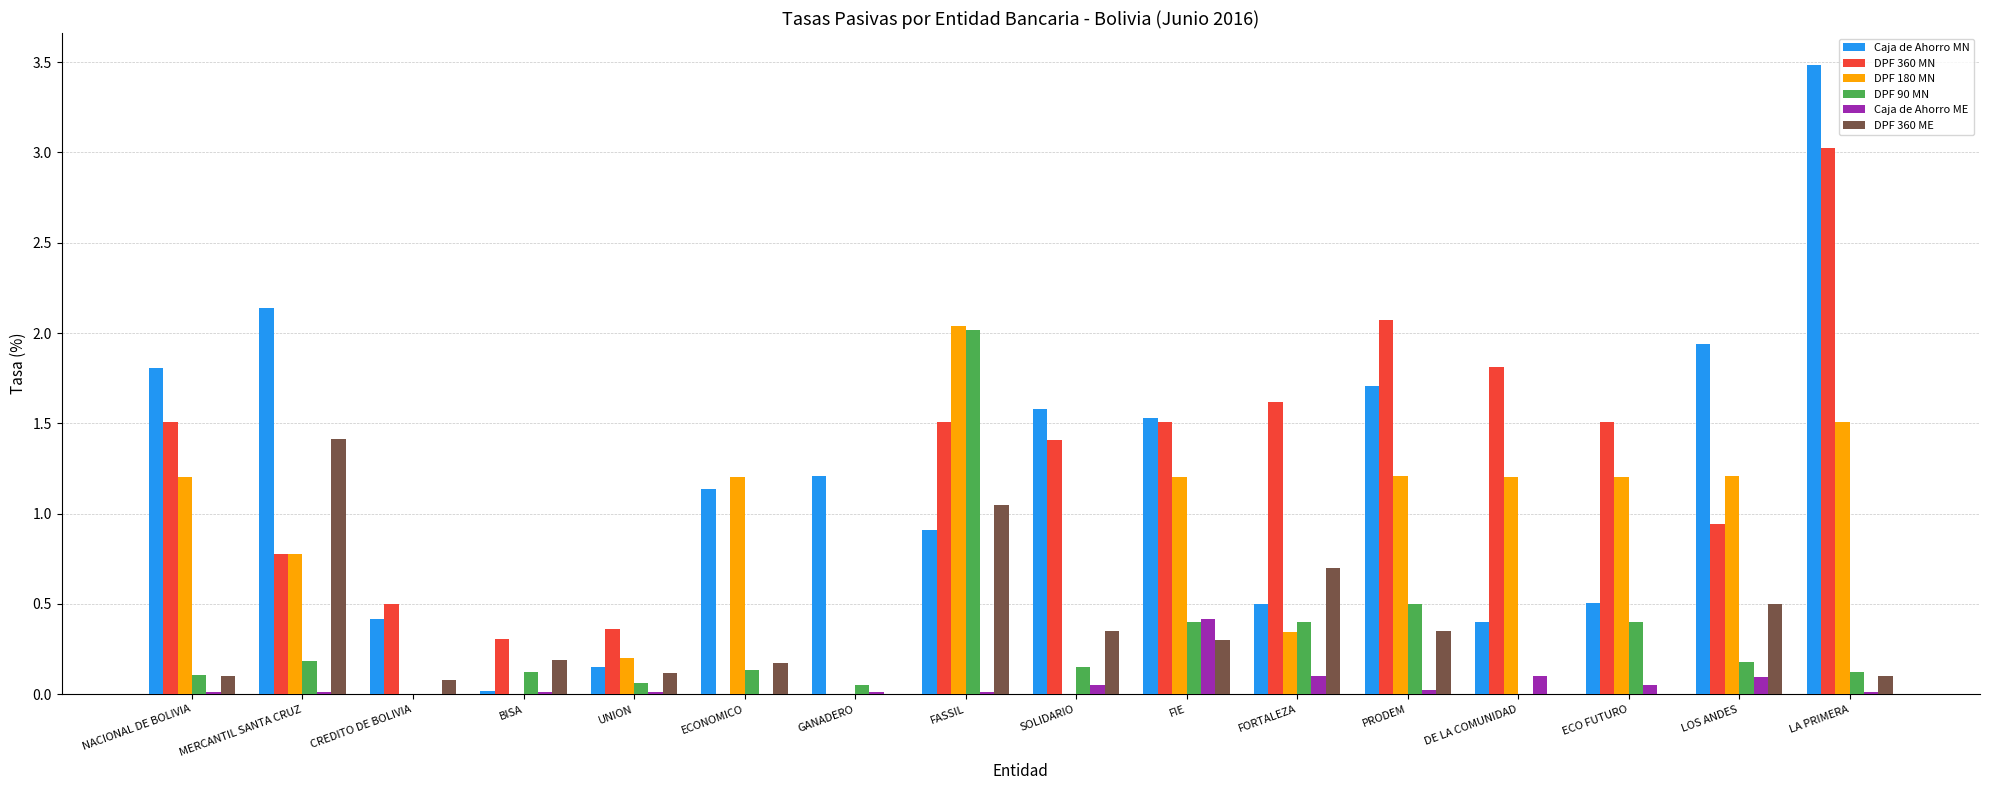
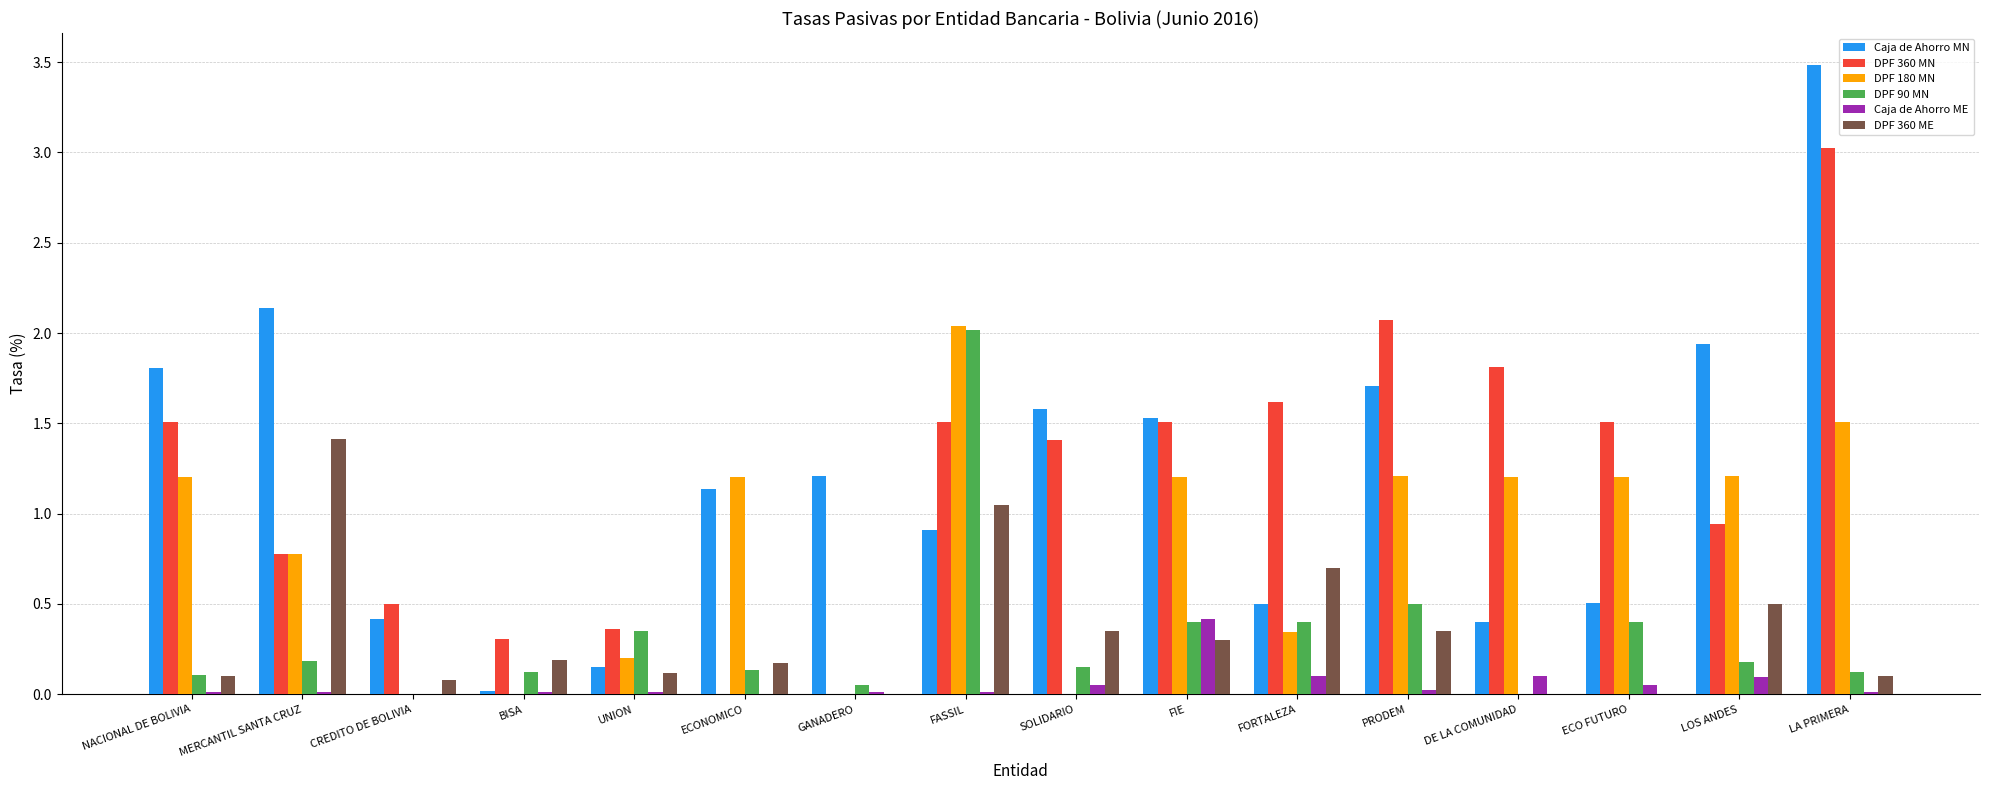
  {
    "Caja de Ahorro MN": {
      "NACIONAL DE BOLIVIA": 1.81,
      "MERCANTIL SANTA CRUZ": 2.14,
      "CREDITO DE BOLIVIA": 0.42,
      "BISA": 0.02,
      "UNION": 0.15,
      "ECONOMICO": 1.14,
      "GANADERO": 1.21,
      "FASSIL": 0.91,
      "SOLIDARIO": 1.58,
      "FIE": 1.53,
      "FORTALEZA": 0.50,
      "PRODEM": 1.70,
      "DE LA COMUNIDAD": 0.40,
      "ECO FUTURO": 0.51,
      "LOS ANDES": 1.94,
      "LA PRIMERA": 3.49
    },
    "DPF 360 MN": {
      "NACIONAL DE BOLIVIA": 1.51,
      "MERCANTIL SANTA CRUZ": 0.77,
      "CREDITO DE BOLIVIA": 0.50,
      "BISA": 0.30,
      "UNION": 0.36,
      "ECONOMICO": 0.00,
      "GANADERO": 0.00,
      "FASSIL": 1.51,
      "SOLIDARIO": 1.41,
      "FIE": 1.51,
      "FORTALEZA": 1.62,
      "PRODEM": 2.07,
      "DE LA COMUNIDAD": 1.81,
      "ECO FUTURO": 1.51,
      "LOS ANDES": 0.94,
      "LA PRIMERA": 3.02
    },
    "DPF 180 MN": {
      "NACIONAL DE BOLIVIA": 1.21,
      "MERCANTIL SANTA CRUZ": 0.78,
      "CREDITO DE BOLIVIA": 0.00,
      "BISA": 0.00,
      "UNION": 0.20,
      "ECONOMICO": 1.21,
      "GANADERO": 0.00,
      "FASSIL": 2.04,
      "SOLIDARIO": 0.00,
      "FIE": 1.21,
      "FORTALEZA": 0.34,
      "PRODEM": 1.21,
      "DE LA COMUNIDAD": 1.21,
      "ECO FUTURO": 1.21,
      "LOS ANDES": 1.21,
      "LA PRIMERA": 1.51
    },
    "DPF 90 MN": {
      "NACIONAL DE BOLIVIA": 0.11,
      "MERCANTIL SANTA CRUZ": 0.18,
      "CREDITO DE BOLIVIA": 0.00,
      "BISA": 0.13,
-     "UNION": 0.06,
+     "UNION": 0.35,
      "ECONOMICO": 0.13,
      "GANADERO": 0.05,
      "FASSIL": 2.02,
      "SOLIDARIO": 0.15,
      "FIE": 0.40,
      "FORTALEZA": 0.40,
      "PRODEM": 0.50,
      "DE LA COMUNIDAD": 0.00,
      "ECO FUTURO": 0.40,
      "LOS ANDES": 0.18,
      "LA PRIMERA": 0.12
    },
    "Caja de Ahorro ME": {
      "ECONOMICO": 0.00,
      "SOLIDARIO": 0.05,
      "FIE": 0.42,
      "FORTALEZA": 0.10,
      "PRODEM": 0.02,
      "DE LA COMUNIDAD": 0.10,
      "ECO FUTURO": 0.05,
      "LOS ANDES": 0.09
    },
    "DPF 360 ME": {
      "NACIONAL DE BOLIVIA": 0.10,
      "MERCANTIL SANTA CRUZ": 1.41,
      "CREDITO DE BOLIVIA": 0.08,
      "BISA": 0.19,
      "UNION": 0.12,
      "ECONOMICO": 0.17,
      "GANADERO": 0.00,
      "FASSIL": 1.05,
      "SOLIDARIO": 0.35,
      "FIE": 0.30,
      "FORTALEZA": 0.70,
      "PRODEM": 0.35,
      "DE LA COMUNIDAD": 0.00,
      "ECO FUTURO": 0.00,
      "LOS ANDES": 0.50,
      "LA PRIMERA": 0.10
    }
  }
